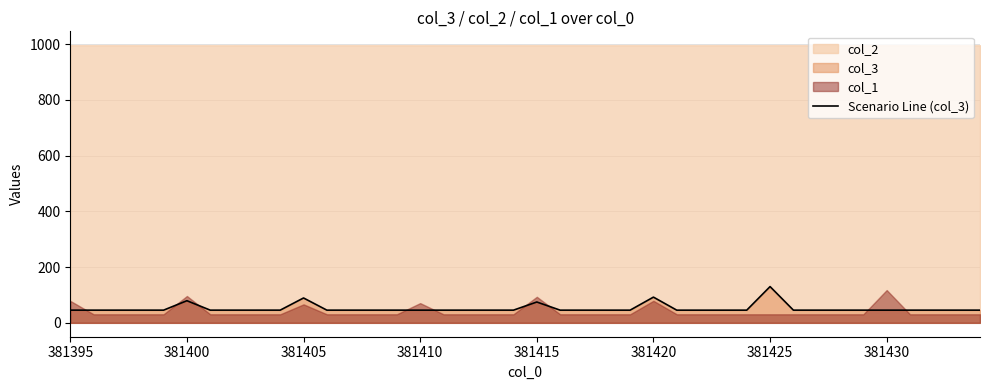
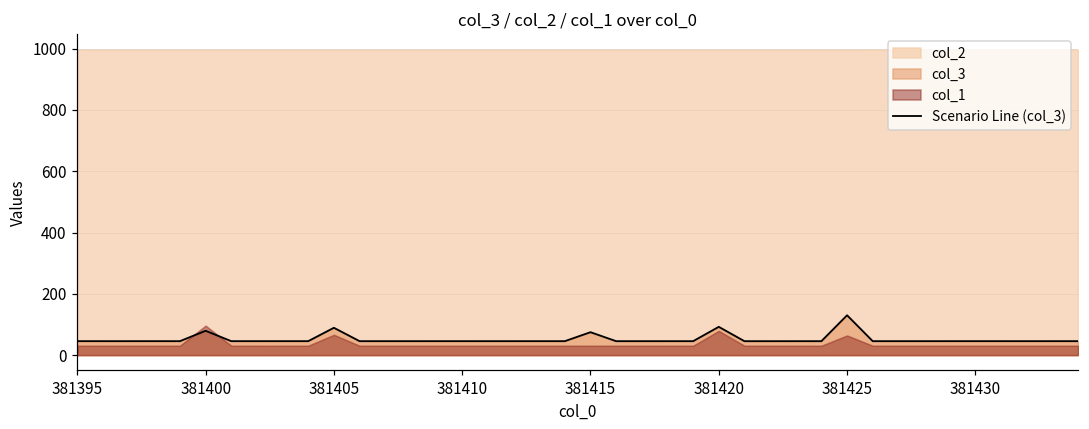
  {
    "col_2": {
      "381395": 1000,
      "381400": 1000,
      "381405": 1000,
      "381410": 1000,
      "381415": 1000,
      "381420": 1000,
      "381425": 1000
    },
    "col_3": {
      "381395": 50,
      "381400": 80,
      "381405": 90,
      "381410": 50,
      "381415": 70,
      "381420": 90,
      "381425": 130,
      "381430": 50
    },
    "col_1": {
-     "381395": 80,
+     "381395": 30,
      "381400": 100,
      "381405": 70,
-     "381410": 70,
-     "381415": 90,
+     "381410": 30,
+     "381415": 30,
      "381420": 80,
-     "381425": 30,
-     "381430": 120
+     "381425": 60,
+     "381430": 30
    }
  }
